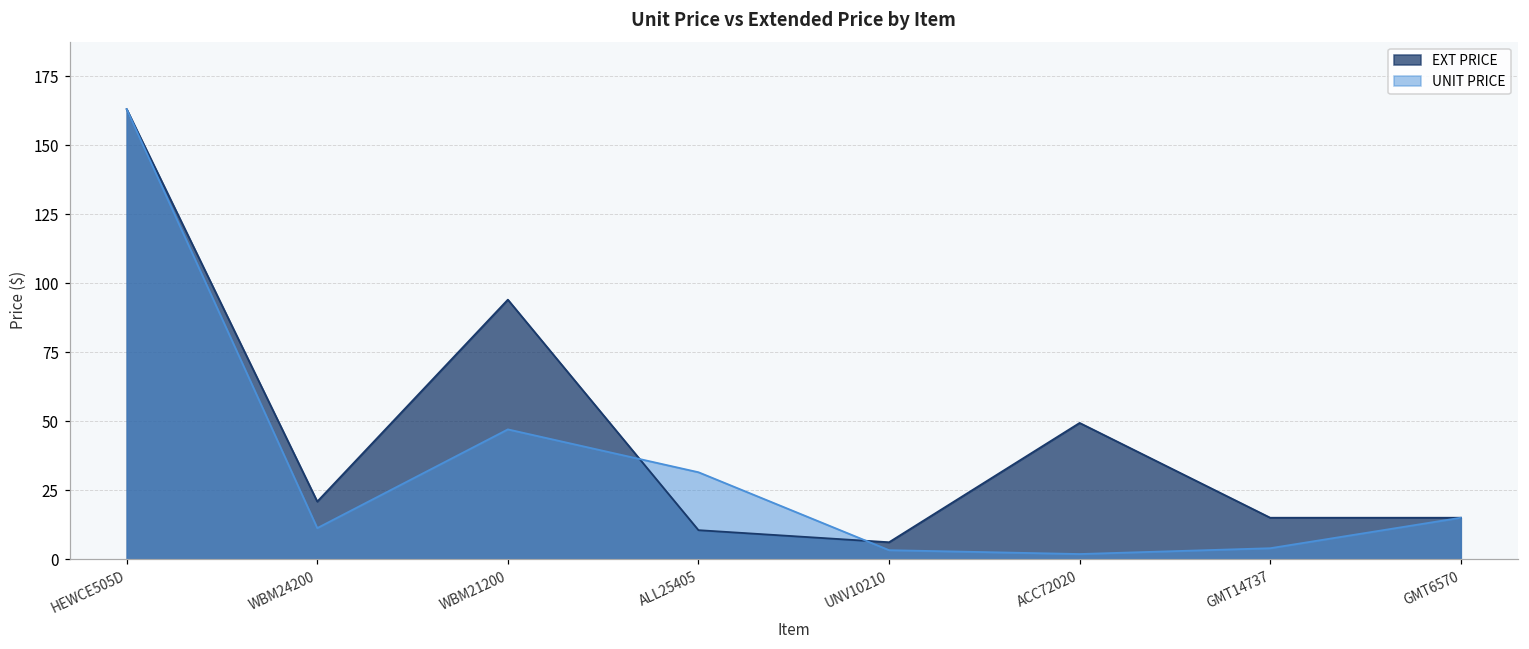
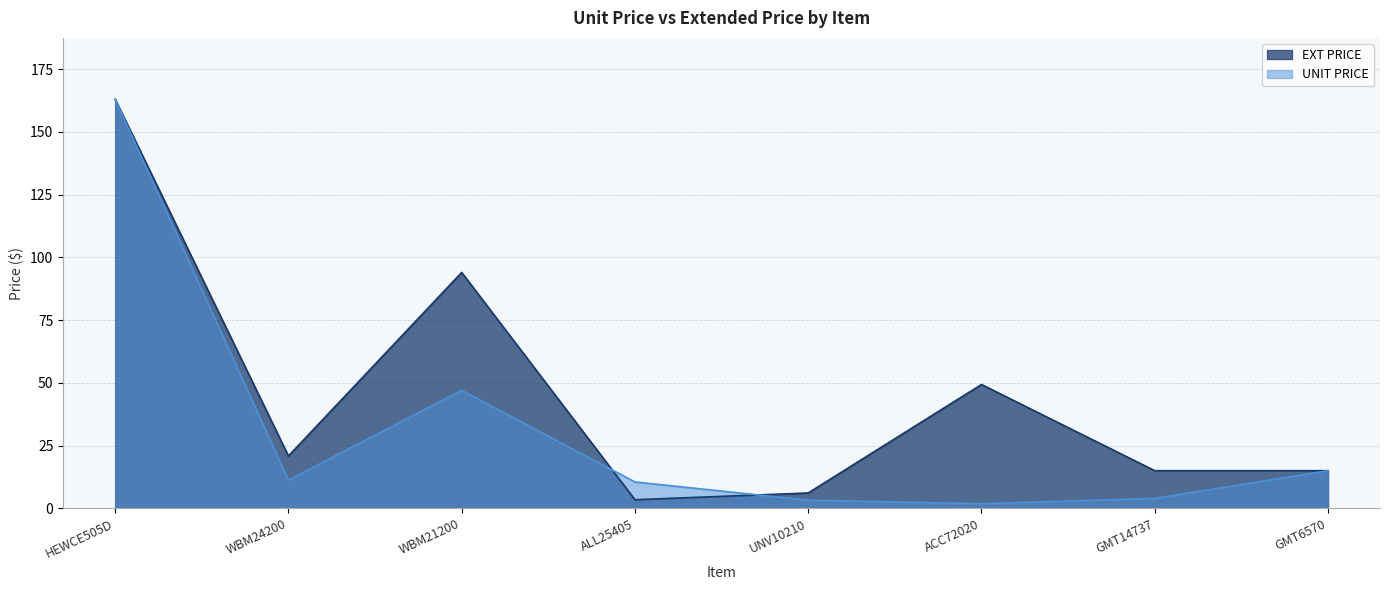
  {
    "EXT PRICE": {
      "WBM24200": 21,
      "WBM21200": 94,
-     "ALL25405": 10,
+     "ALL25405": 3,
      "UNV10210": 6,
      "ACC72020": 49,
      "GMT14737": 15
    },
    "UNIT PRICE": {
      "WBM24200": 11,
      "WBM21200": 47,
-     "ALL25405": 31,
+     "ALL25405": 10,
      "UNV10210": 3,
      "ACC72020": 2,
      "GMT14737": 4
    }
  }
